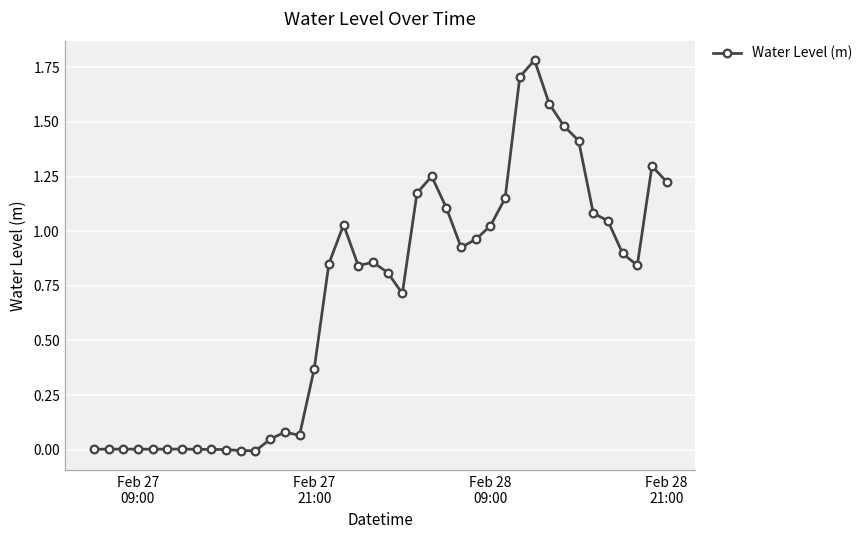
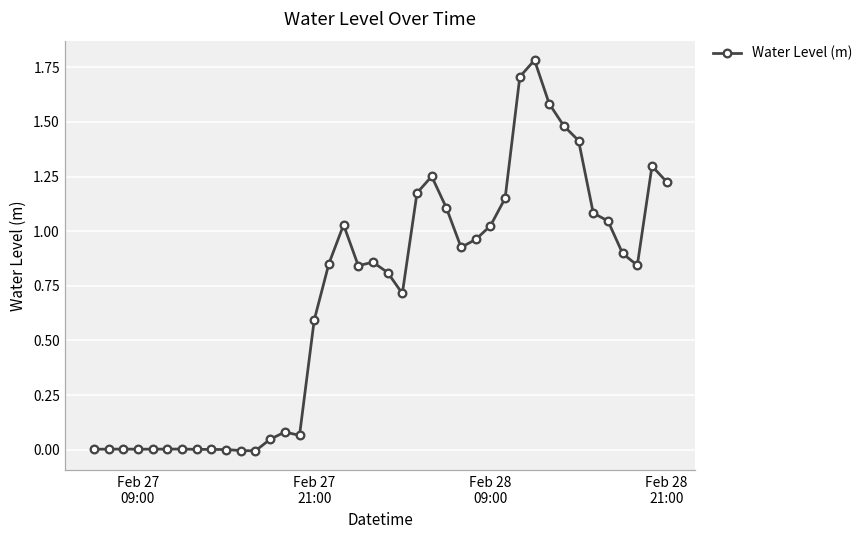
  {
    "Feb 27 09:00": 0.00,
-   "Feb 27 21:00": 0.37,
+   "Feb 27 21:00": 0.59,
    "Feb 28 09:00": 1.02,
    "Feb 28 21:00": 1.23
  }
